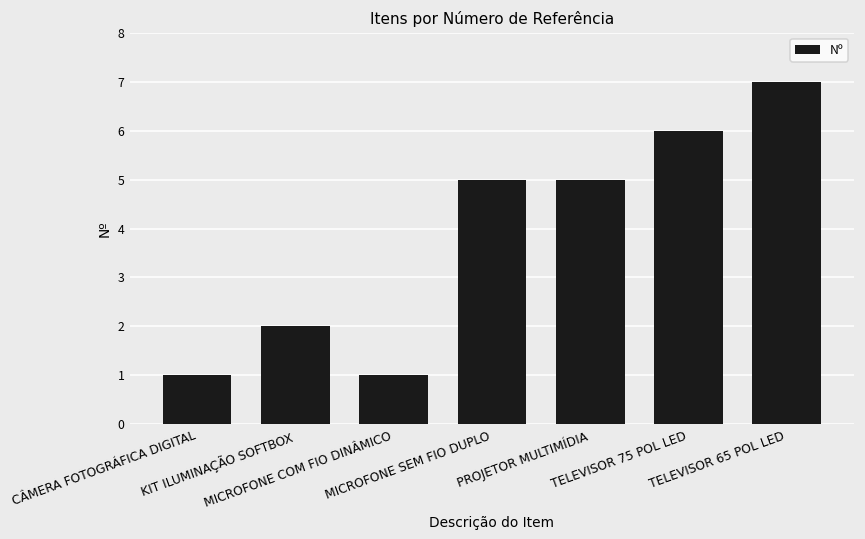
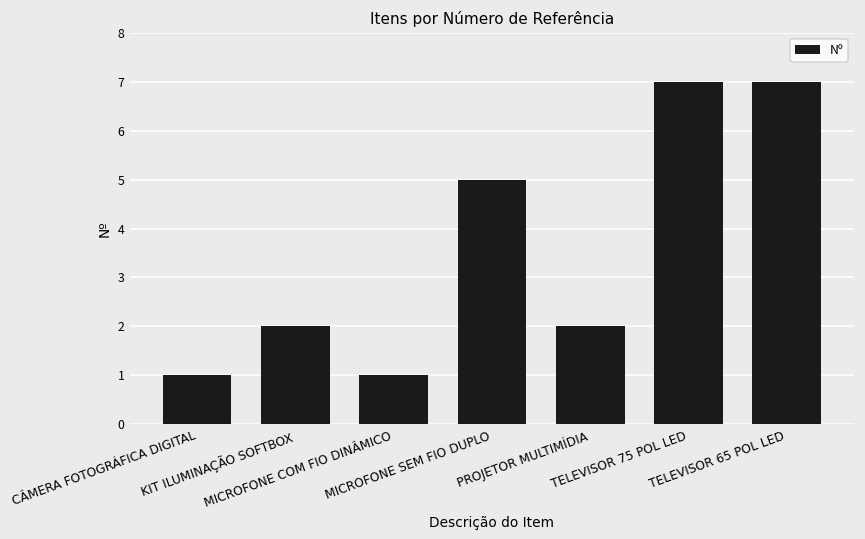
  {
    "CÂMERA FOTOGRÁFICA DIGITAL": 1,
    "KIT ILUMINAÇÃO SOFTBOX": 2,
    "MICROFONE COM FIO DINÂMICO": 1,
    "MICROFONE SEM FIO DUPLO": 5,
-   "PROJETOR MULTIMÍDIA": 5,
-   "TELEVISOR 75 POL LED": 6,
+   "PROJETOR MULTIMÍDIA": 2,
+   "TELEVISOR 75 POL LED": 7,
    "TELEVISOR 65 POL LED": 7
  }
